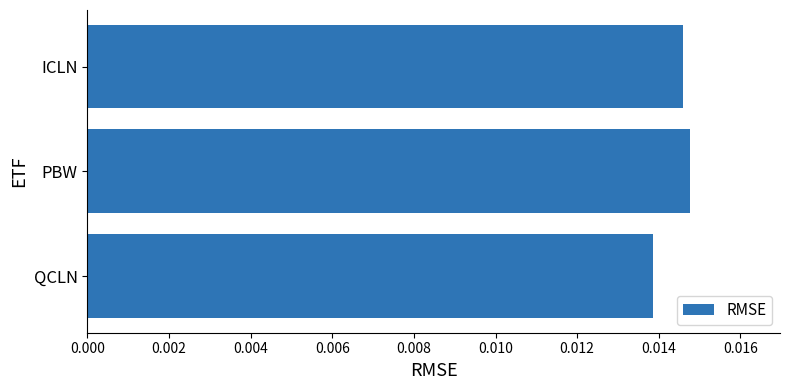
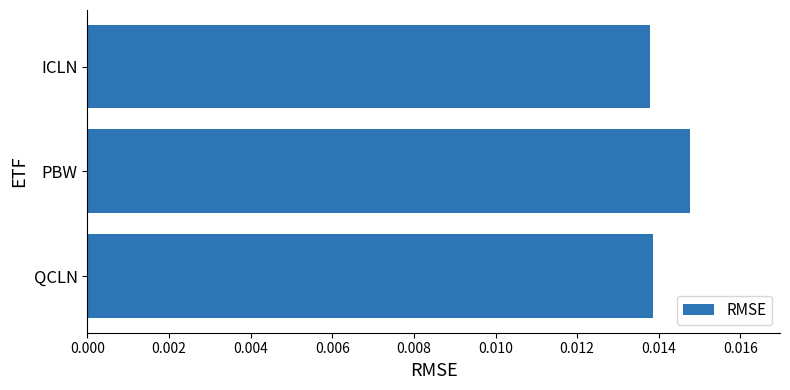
  {
-   "ICLN": 0.0146,
+   "ICLN": 0.0138,
    "PBW": 0.0148,
    "QCLN": 0.0139
  }
